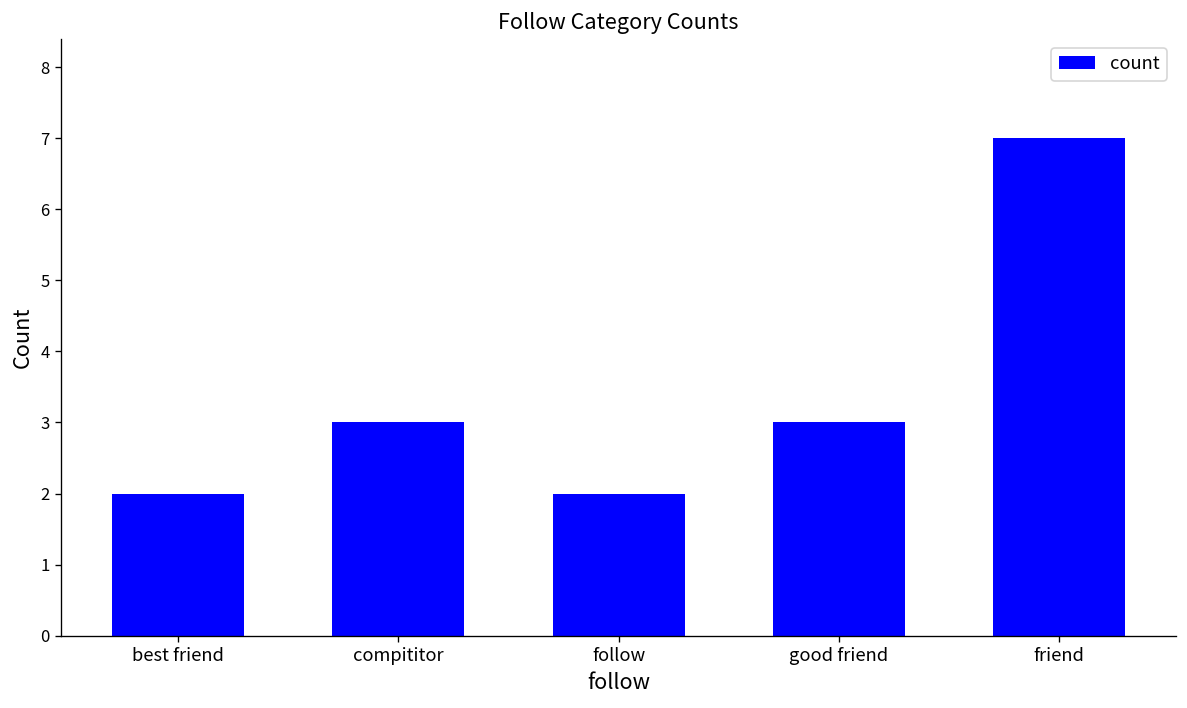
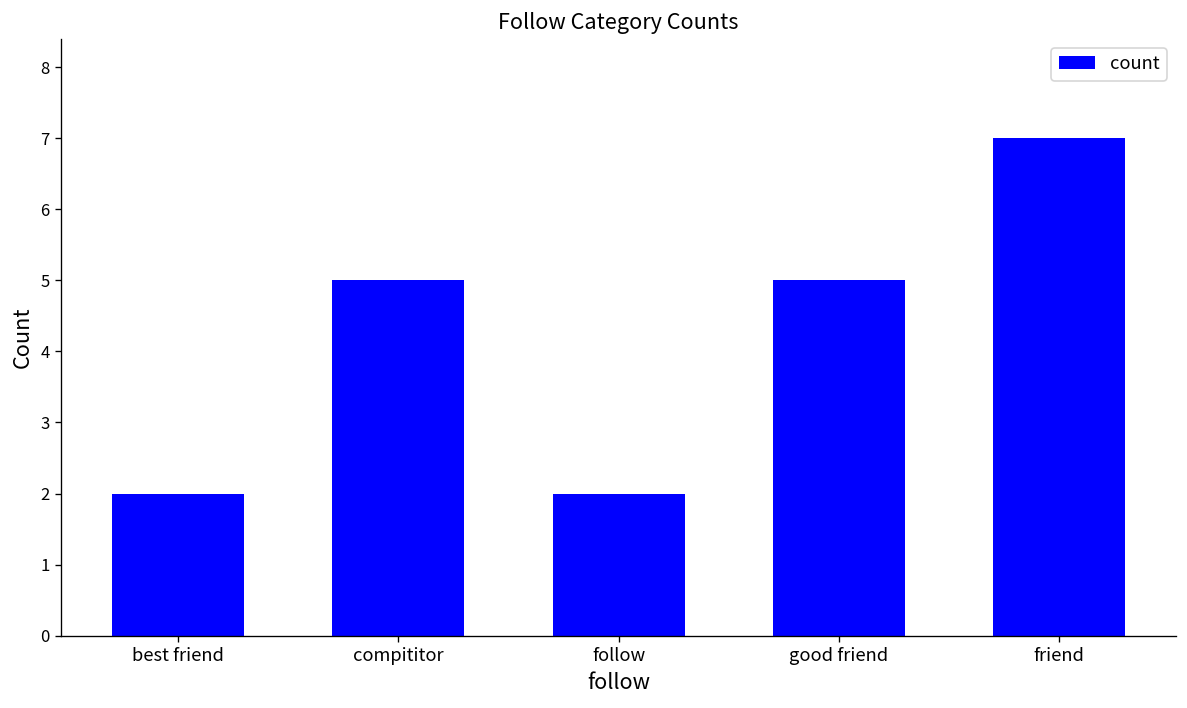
  {
    "best friend": 2,
-   "compititor": 3,
+   "compititor": 5,
    "follow": 2,
-   "good friend": 3,
+   "good friend": 5,
    "friend": 7
  }
